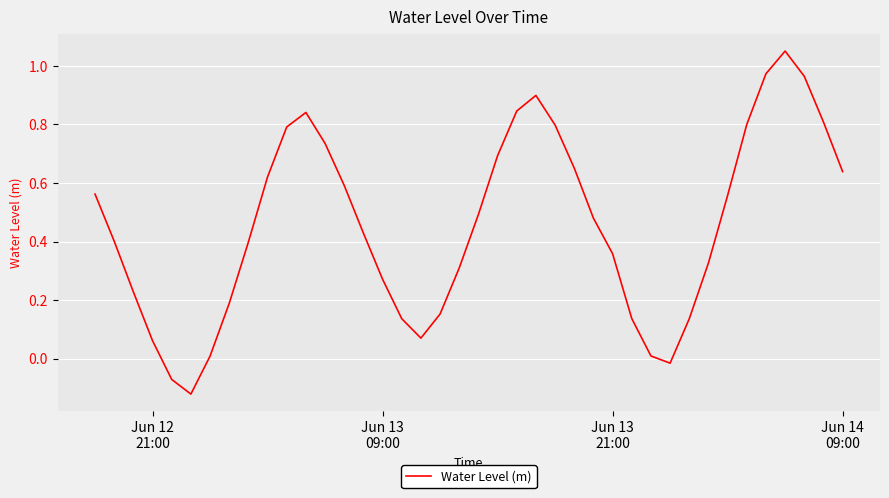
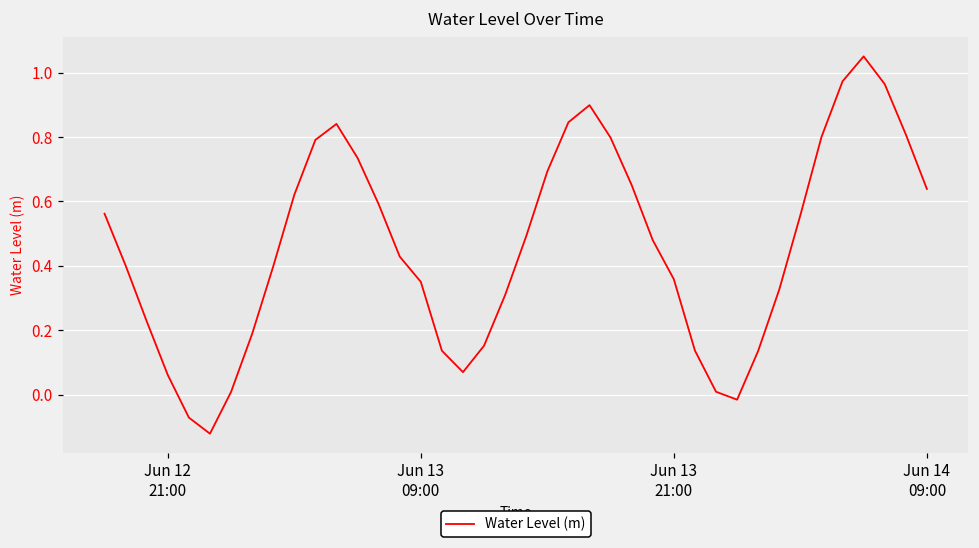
  {
    "Jun 12 21:00": 0.06,
-   "Jun 13 09:00": 0.27,
+   "Jun 13 09:00": 0.35,
    "Jun 13 21:00": 0.36,
    "Jun 14 09:00": 0.64
  }
